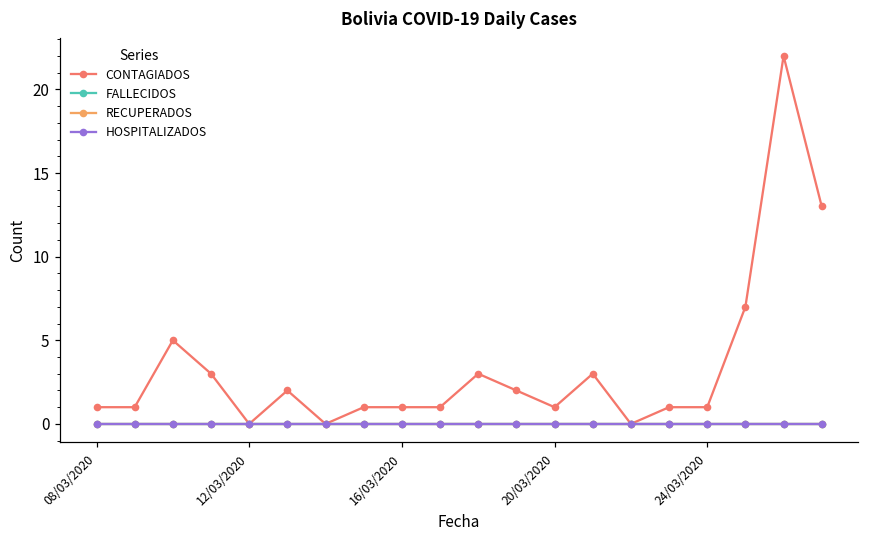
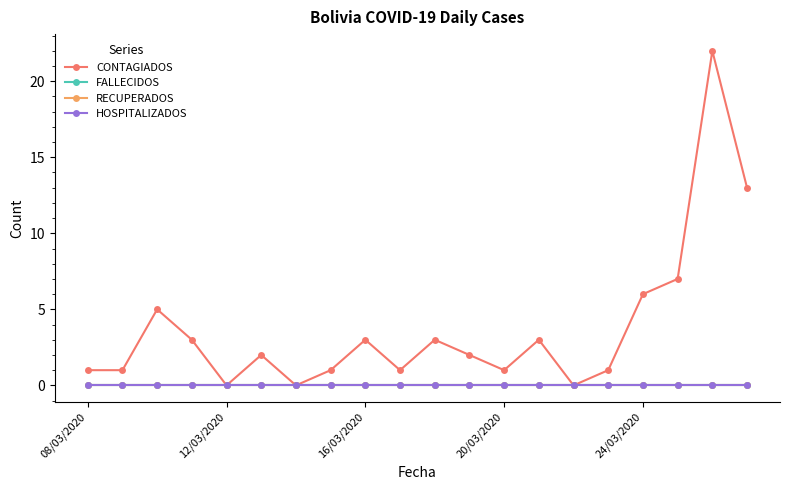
  {
    "CONTAGIADOS": {
      "08/03/2020": 1,
-     "16/03/2020": 1,
+     "16/03/2020": 3,
      "20/03/2020": 1,
-     "24/03/2020": 1
+     "24/03/2020": 6
    },
    "HOSPITALIZADOS": {
      "08/03/2020": 0,
      "16/03/2020": 0,
      "20/03/2020": 0,
      "24/03/2020": 0
    }
  }
